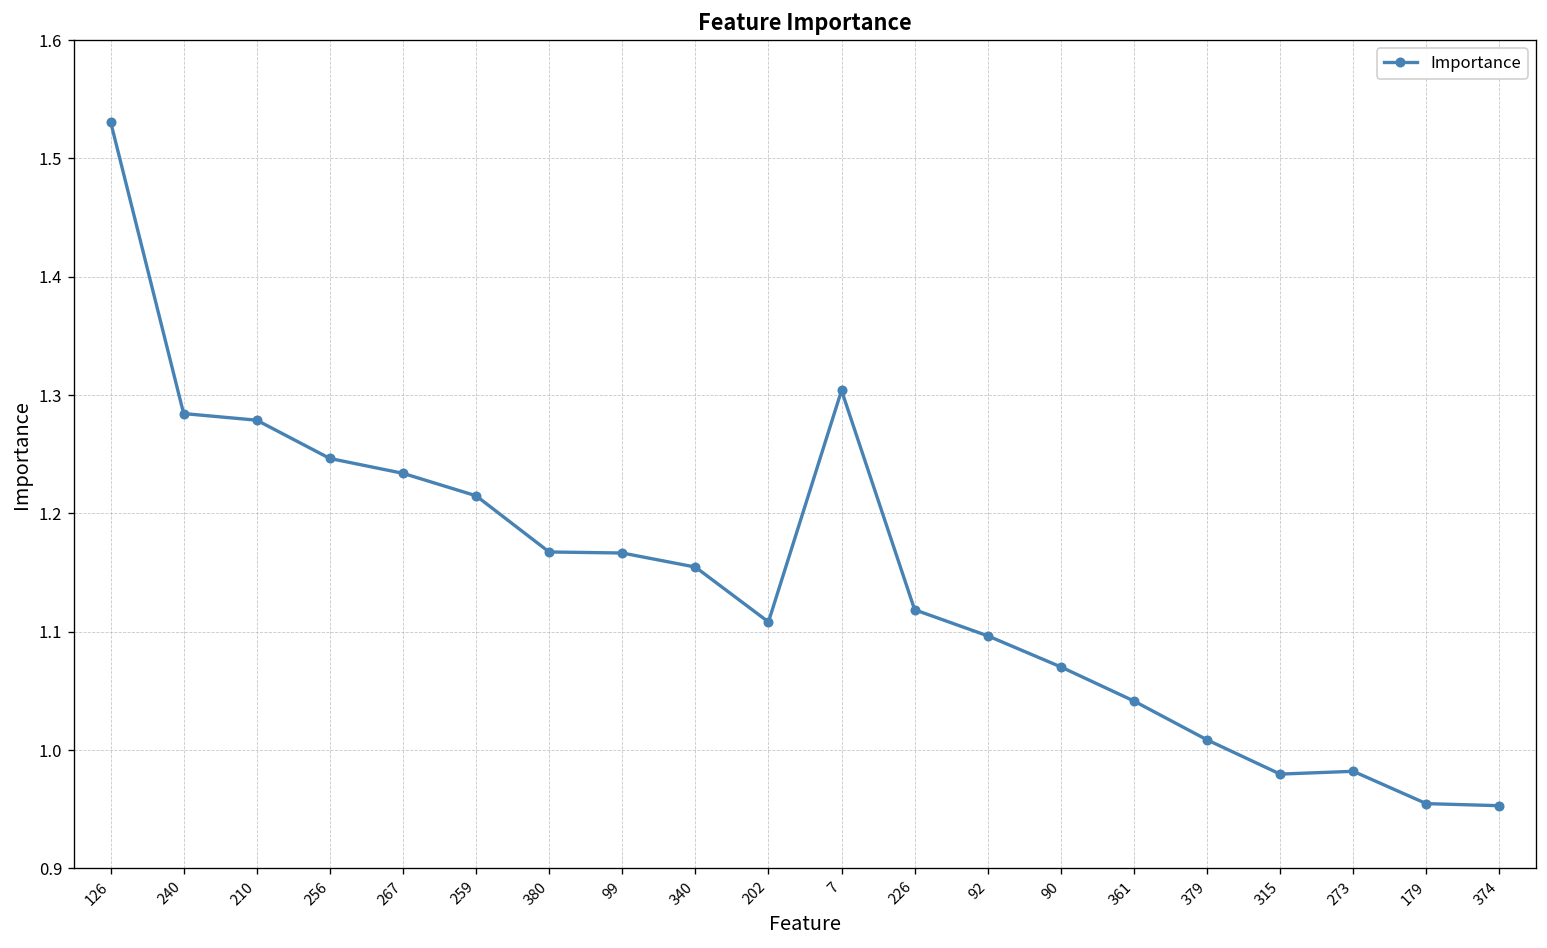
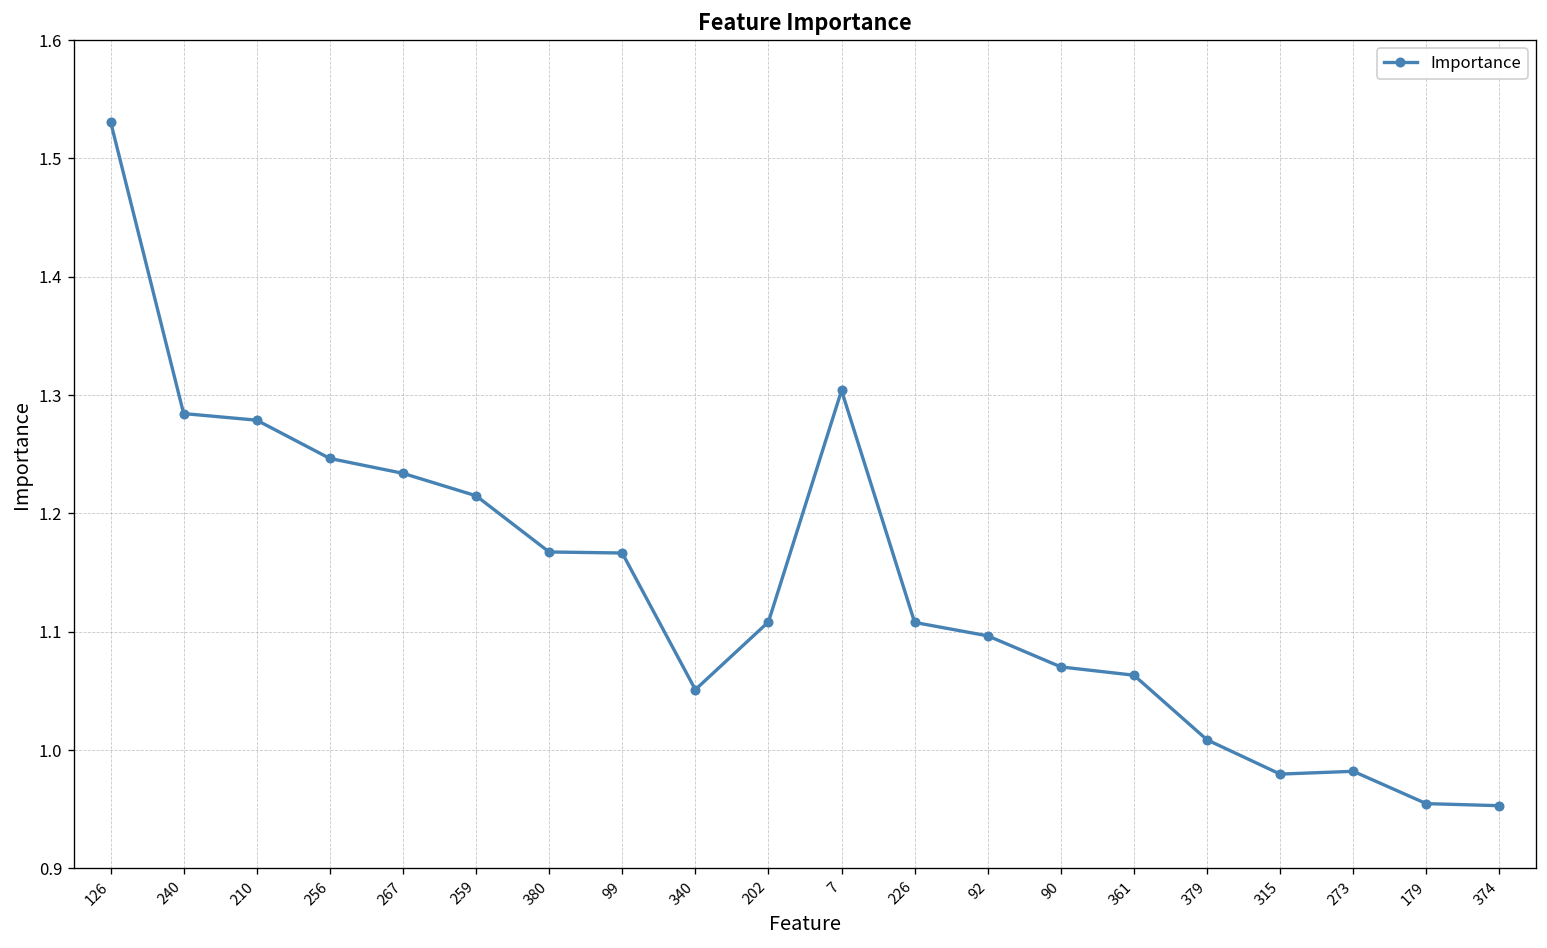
  {
    "126": 1.53,
    "240": 1.28,
    "210": 1.28,
    "256": 1.25,
    "267": 1.23,
    "259": 1.21,
    "380": 1.17,
    "99": 1.17,
-   "340": 1.15,
+   "340": 1.05,
    "202": 1.11,
    "7": 1.30,
-   "226": 1.12,
+   "226": 1.11,
    "92": 1.10,
    "90": 1.07,
-   "361": 1.04,
+   "361": 1.06,
    "379": 1.01,
    "315": 0.98,
    "273": 0.98,
    "179": 0.95,
    "374": 0.95
  }
